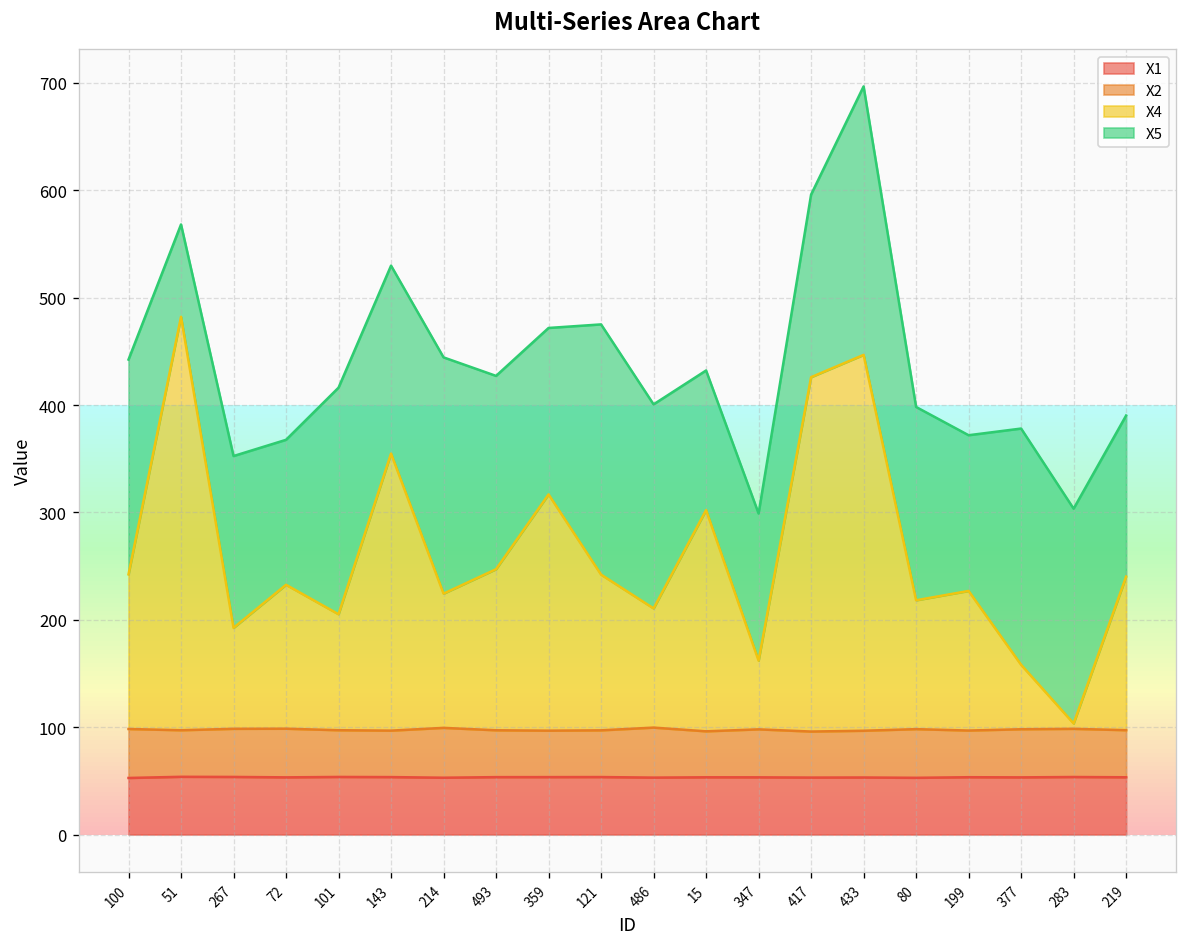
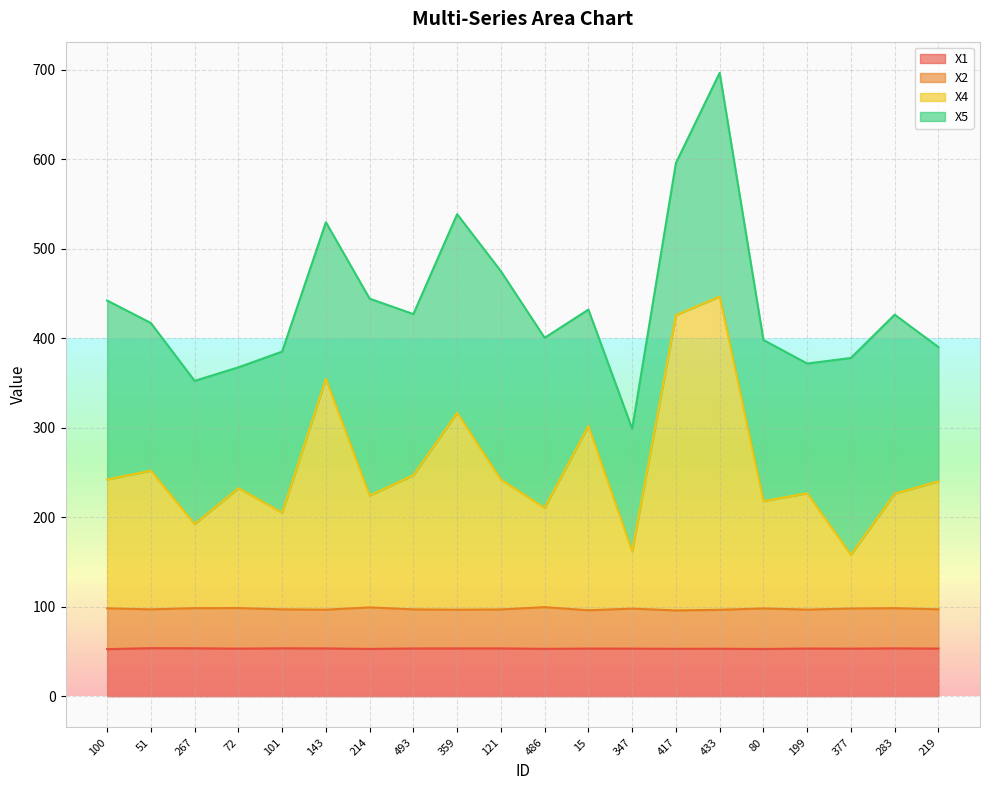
  {
    "X4": {
      "100": 140,
-     "51": 390,
+     "51": 160,
      "267": 90,
      "72": 130,
      "101": 110,
      "143": 260,
      "214": 120,
      "493": 150,
      "359": 220,
      "121": 150,
      "486": 110,
      "15": 210,
      "347": 60,
      "417": 330,
      "433": 350,
      "80": 120,
      "199": 130,
      "377": 60,
-     "283": 10,
+     "283": 130,
      "219": 140
    },
    "X5": {
      "100": 200,
-     "51": 90,
+     "51": 170,
      "267": 160,
      "72": 140,
-     "101": 210,
+     "101": 180,
      "143": 180,
      "214": 220,
      "493": 180,
-     "359": 160,
+     "359": 220,
      "121": 230,
      "486": 190,
      "15": 130,
      "347": 140,
      "417": 170,
      "433": 250,
      "80": 180,
      "199": 150,
      "377": 220,
      "283": 200,
      "219": 150
    }
  }
